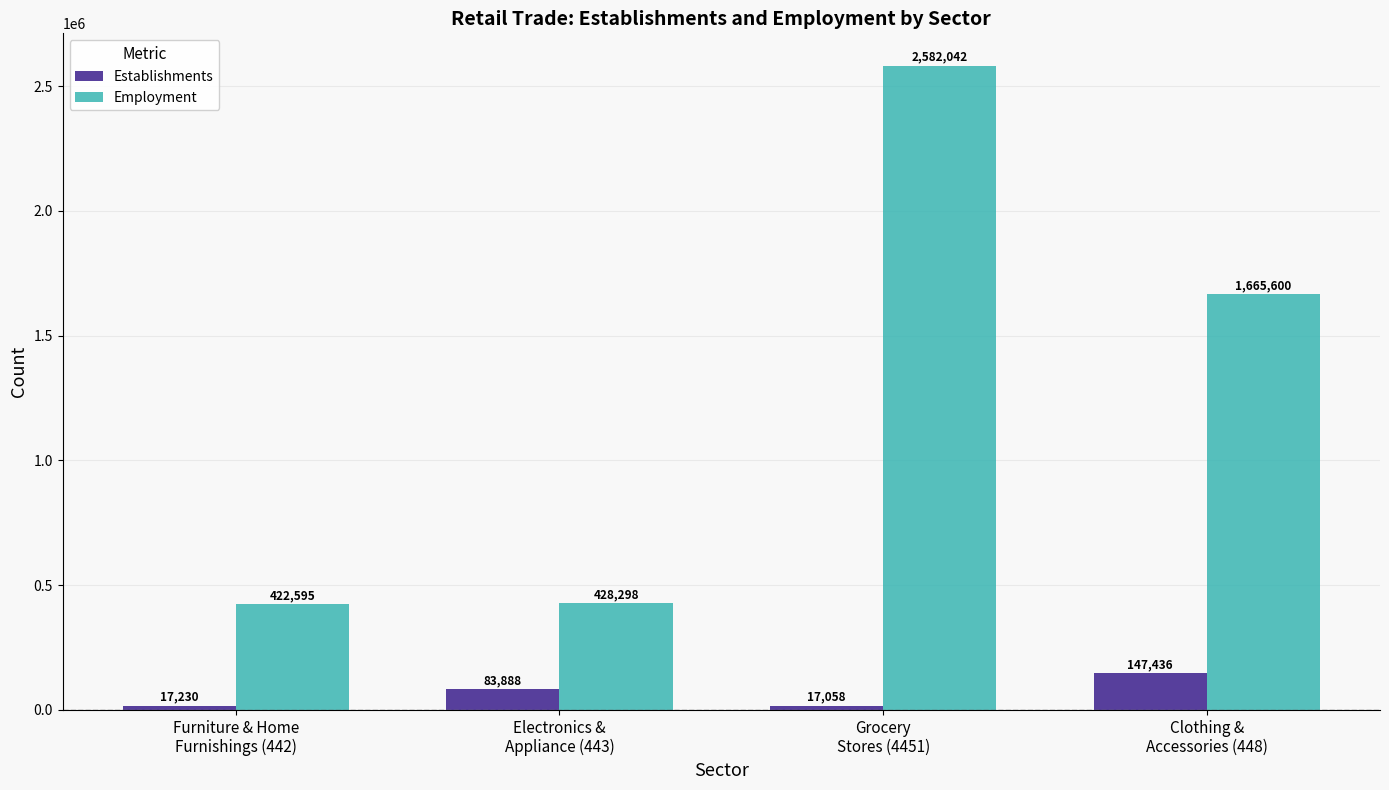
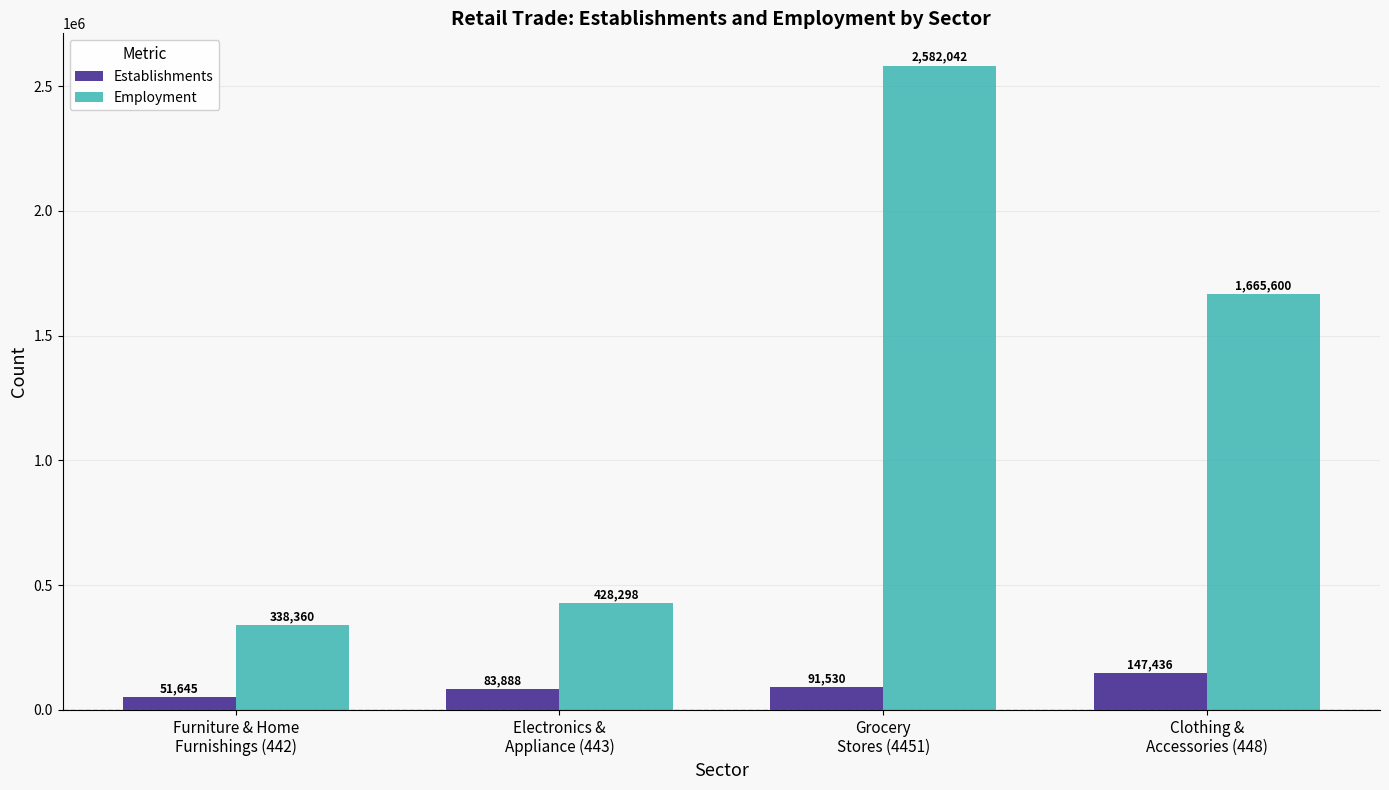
  {
    "Establishments": {
-     "Furniture & Home Furnishings (442)": "17,230",
+     "Furniture & Home Furnishings (442)": "51,645",
      "Electronics & Appliance (443)": "83,888",
-     "Grocery Stores (4451)": "17,058",
+     "Grocery Stores (4451)": "91,530",
      "Clothing & Accessories (448)": "147,436"
    },
    "Employment": {
-     "Furniture & Home Furnishings (442)": "422,595",
+     "Furniture & Home Furnishings (442)": "338,360",
      "Electronics & Appliance (443)": "428,298",
      "Grocery Stores (4451)": "2,582,042",
      "Clothing & Accessories (448)": "1,665,600"
    }
  }
